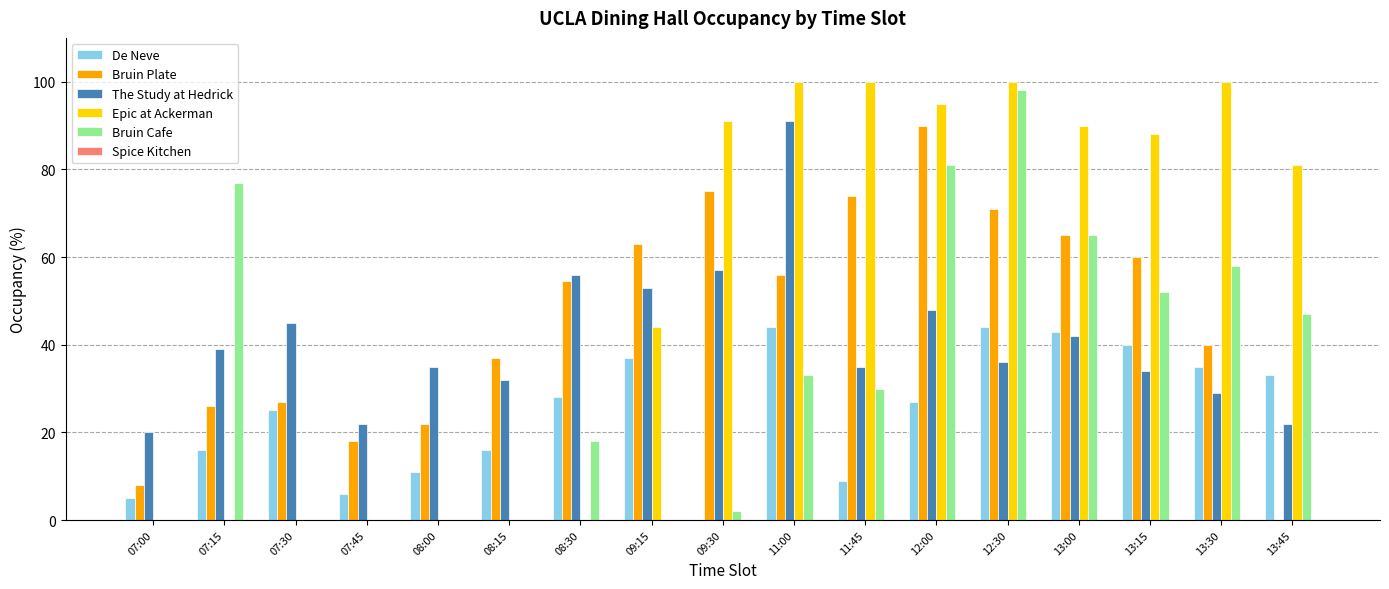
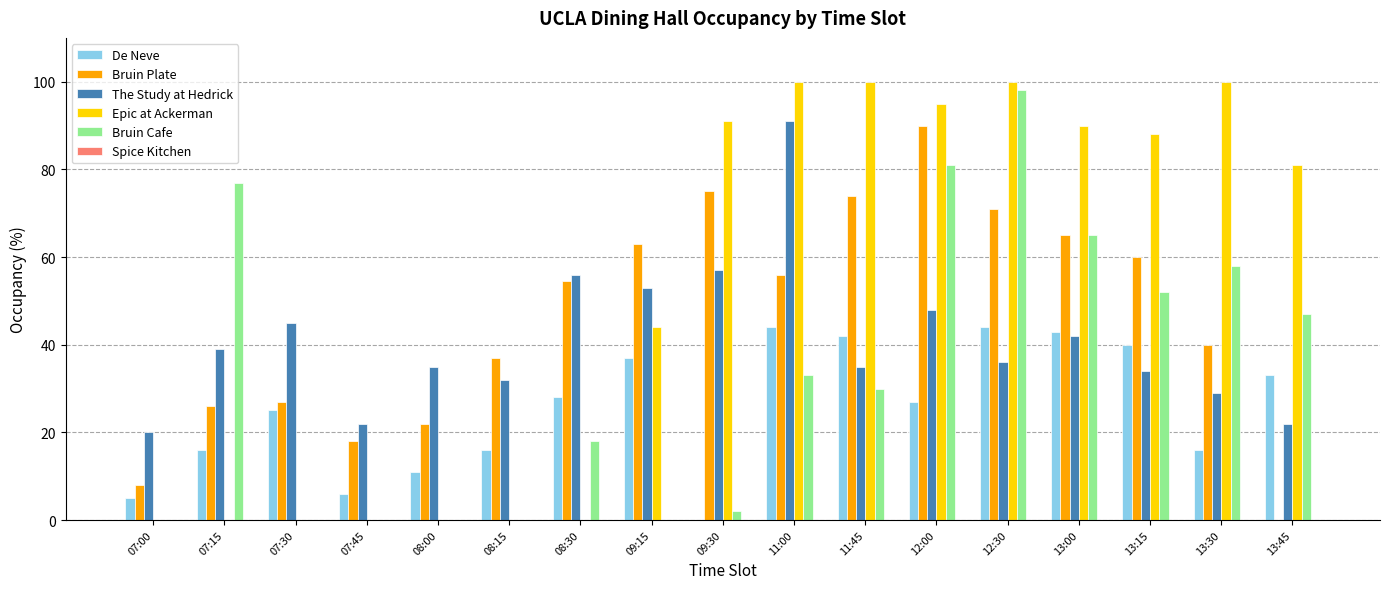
  {
    "De Neve": {
      "07:00": 5,
      "07:15": 16,
      "07:30": 25,
      "07:45": 6,
      "08:00": 11,
      "08:15": 16,
      "08:30": 28,
      "09:15": 37,
      "09:30": 0,
      "11:00": 44,
-     "11:45": 9,
+     "11:45": 42,
      "12:00": 27,
      "12:30": 44,
      "13:00": 43,
      "13:15": 40,
-     "13:30": 35,
+     "13:30": 16,
      "13:45": 33
    },
    "The Study at Hedrick": {
      "07:00": 20,
      "07:15": 39,
      "07:30": 45,
      "07:45": 22,
      "08:00": 35,
      "08:15": 32,
      "08:30": 56,
      "09:15": 53,
      "09:30": 57,
      "11:00": 91,
      "11:45": 35,
      "12:00": 48,
      "12:30": 36,
      "13:00": 42,
      "13:15": 34,
      "13:30": 29,
      "13:45": 22
    },
    "Bruin Cafe": {
      "07:00": 0,
      "07:15": 77,
      "07:30": 0,
      "07:45": 0,
      "08:00": 0,
      "08:15": 0,
      "08:30": 18,
      "09:15": 0,
      "09:30": 2,
      "11:00": 33,
      "11:45": 30,
      "12:00": 81,
      "12:30": 98,
      "13:00": 65,
      "13:15": 52,
      "13:30": 58,
      "13:45": 47
    },
    "Spice Kitchen": {
      "07:00": 0,
      "07:15": 0,
      "07:30": 0,
      "07:45": 0,
      "08:00": 0,
      "08:15": 0,
      "08:30": 0,
      "09:15": 0,
      "09:30": 0,
      "11:00": 0,
      "11:45": 0,
      "12:00": 0,
      "12:30": 0,
      "13:00": 0,
      "13:15": 0,
      "13:30": 0,
      "13:45": 0
    }
  }
